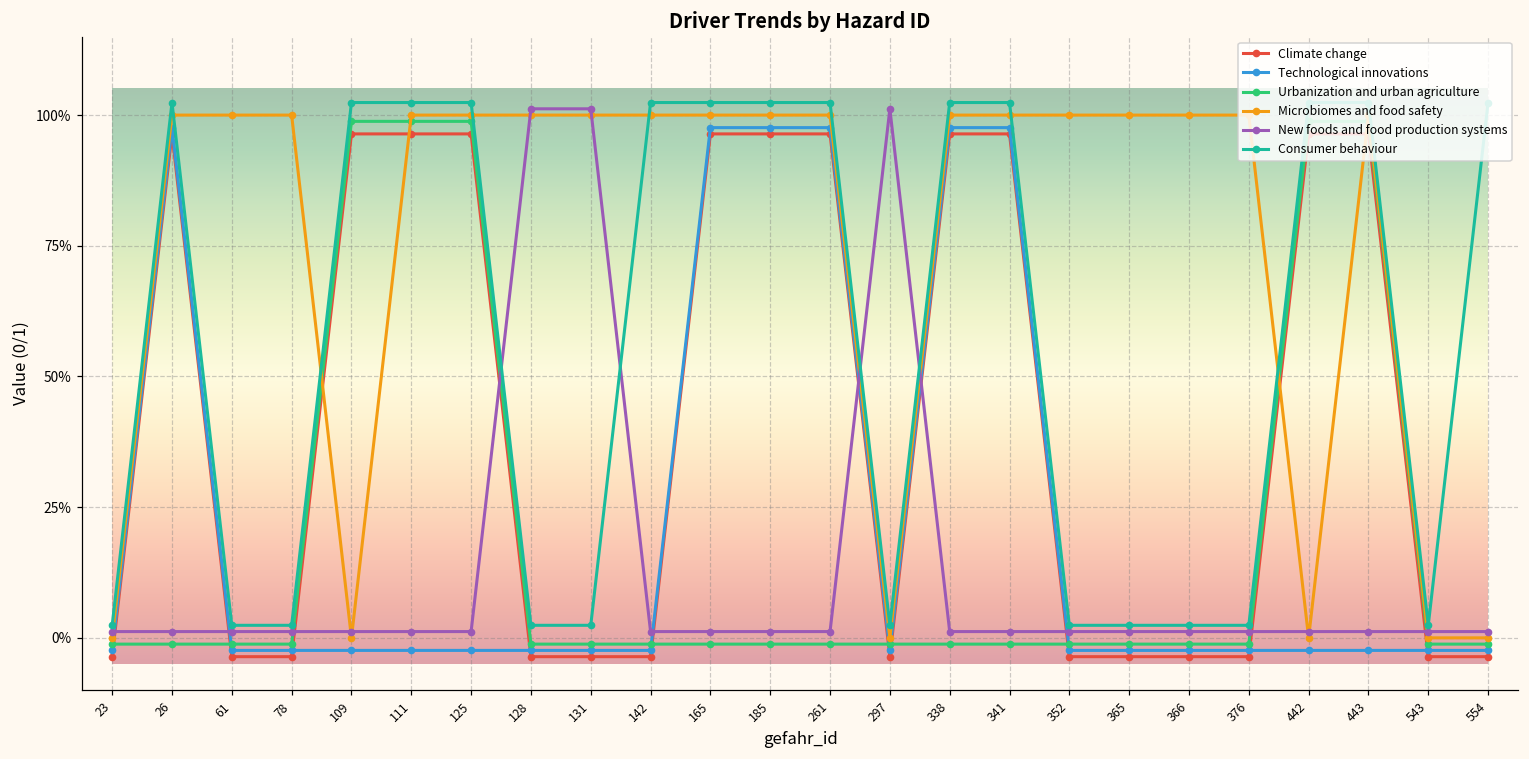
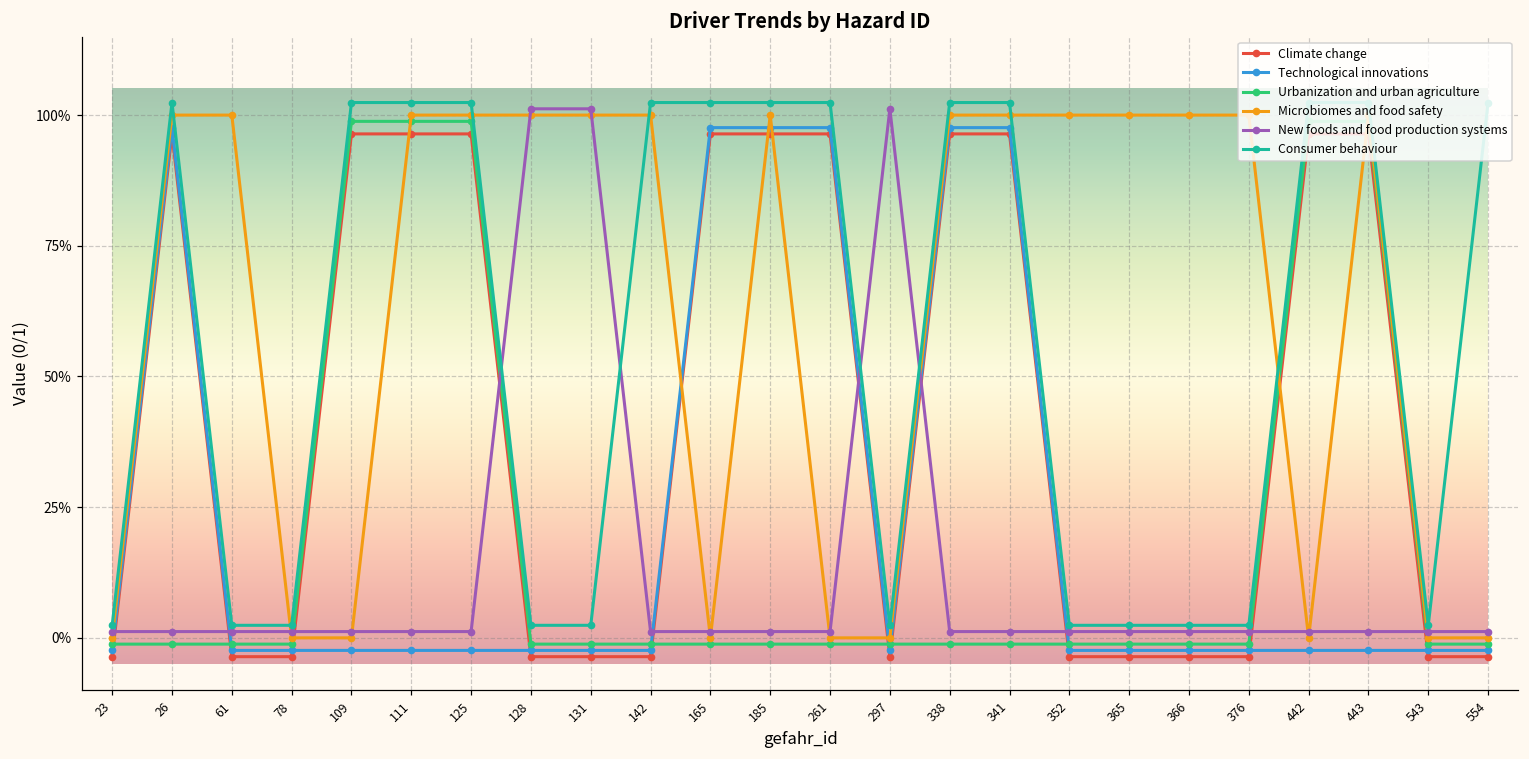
  {
    "Climate change": {
      "23": "-4%",
      "26": "96%",
      "61": "-4%",
      "78": "-4%",
      "109": "96%",
      "111": "96%",
      "125": "96%",
      "128": "-4%",
      "131": "-4%",
      "142": "-4%",
      "165": "96%",
      "185": "96%",
      "261": "96%",
      "297": "-4%",
      "338": "96%",
      "341": "96%",
      "352": "-4%",
      "365": "-4%",
      "366": "-4%",
      "376": "-4%",
      "543": "-4%",
      "554": "-4%"
    },
    "Technological innovations": {
      "23": "-2%",
      "26": "98%",
      "61": "-2%",
      "78": "-2%",
      "109": "-2%",
      "111": "-2%",
      "125": "-2%",
      "128": "-2%",
      "131": "-2%",
      "142": "-2%",
      "165": "98%",
      "185": "98%",
      "261": "98%",
      "297": "-2%",
      "338": "98%",
      "341": "98%",
      "352": "-2%",
      "365": "-2%",
      "366": "-2%",
      "376": "-2%",
      "442": "-2%",
      "443": "-2%",
      "543": "-2%",
      "554": "-2%"
    },
    "Microbiomes and food safety": {
      "23": "0%",
      "26": "100%",
      "61": "100%",
-     "78": "100%",
+     "78": "0%",
      "109": "0%",
      "111": "100%",
      "125": "100%",
      "128": "100%",
      "131": "100%",
      "142": "100%",
-     "165": "100%",
+     "165": "0%",
      "185": "100%",
-     "261": "100%",
+     "261": "0%",
      "297": "0%",
      "338": "100%",
      "341": "100%",
      "352": "100%",
      "365": "100%",
      "366": "100%",
      "442": "0%",
      "543": "0%",
      "554": "0%"
    },
    "New foods and food production systems": {
      "23": "1%",
      "26": "1%",
      "61": "1%",
      "78": "1%",
      "109": "1%",
      "111": "1%",
      "125": "1%",
      "128": "101%",
      "131": "101%",
      "142": "1%",
      "165": "1%",
      "185": "1%",
      "261": "1%",
      "297": "101%",
      "338": "1%",
      "341": "1%",
      "352": "1%",
      "365": "1%",
      "366": "1%",
      "376": "1%",
      "442": "1%",
      "443": "1%",
      "543": "1%",
      "554": "1%"
    }
  }
